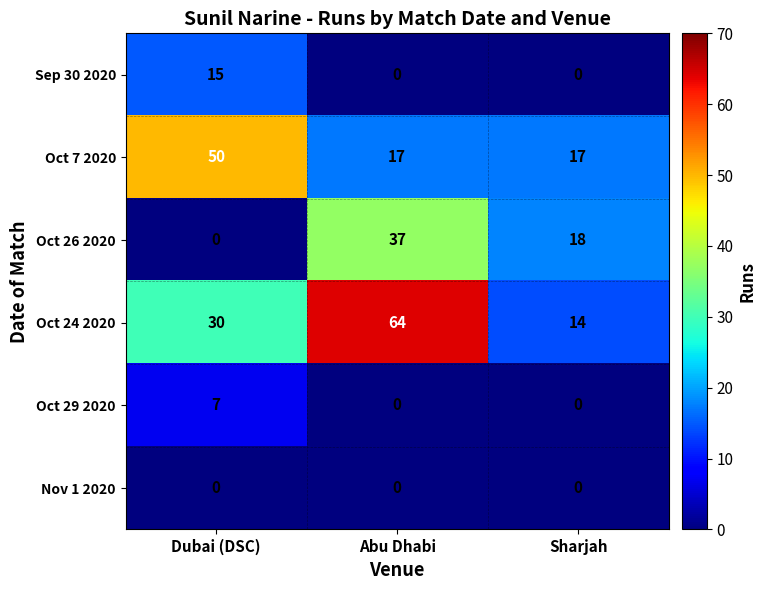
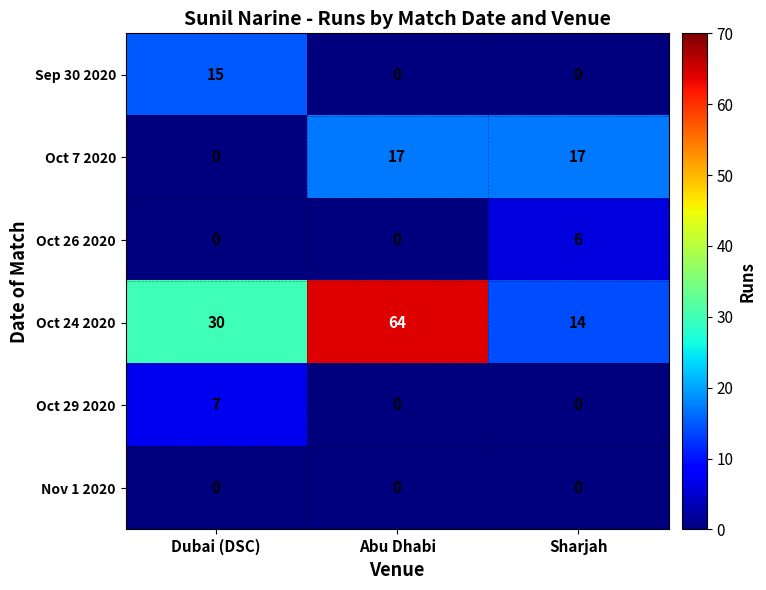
  {
    "Sep 30 2020": {
      "Dubai (DSC)": 15,
      "Abu Dhabi": 0,
      "Sharjah": 0
    },
    "Oct 7 2020": {
-     "Dubai (DSC)": 50,
+     "Dubai (DSC)": 0,
      "Abu Dhabi": 17,
      "Sharjah": 17
    },
    "Oct 26 2020": {
      "Dubai (DSC)": 0,
-     "Abu Dhabi": 37,
-     "Sharjah": 18
+     "Abu Dhabi": 0,
+     "Sharjah": 6
    },
    "Oct 24 2020": {
      "Dubai (DSC)": 30,
      "Abu Dhabi": 64,
      "Sharjah": 14
    },
    "Oct 29 2020": {
      "Dubai (DSC)": 7,
      "Abu Dhabi": 0,
      "Sharjah": 0
    },
    "Nov 1 2020": {
      "Dubai (DSC)": 0,
      "Abu Dhabi": 0,
      "Sharjah": 0
    }
  }
